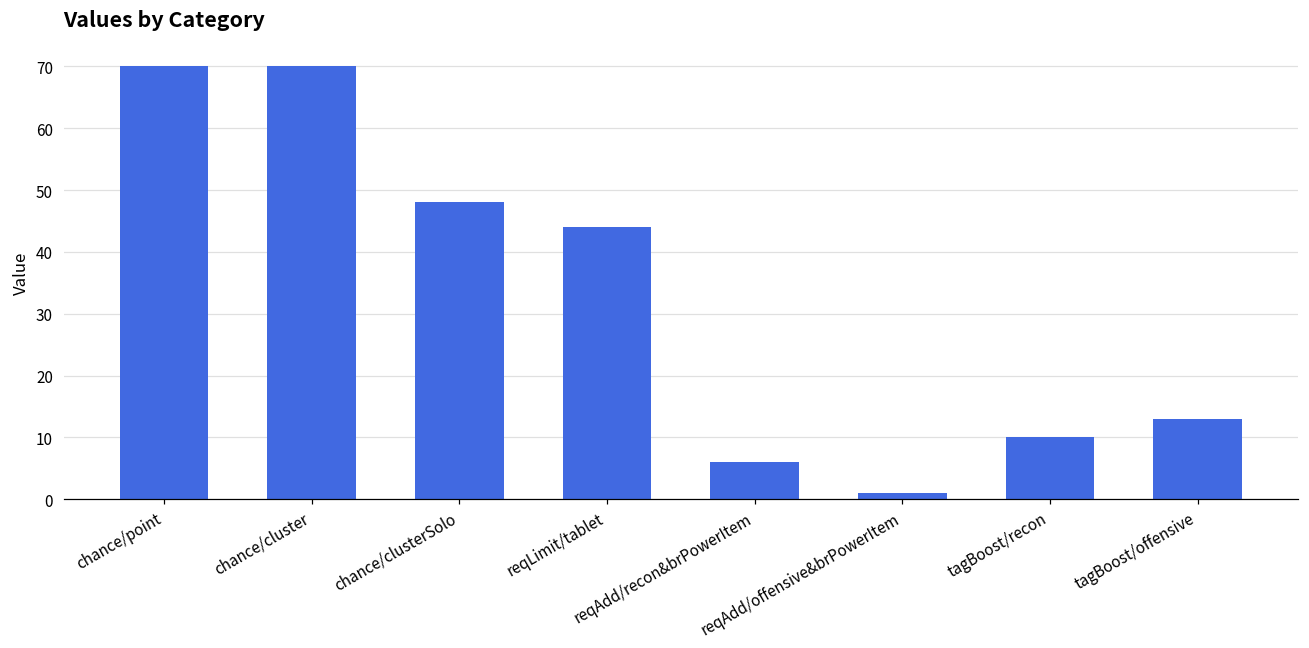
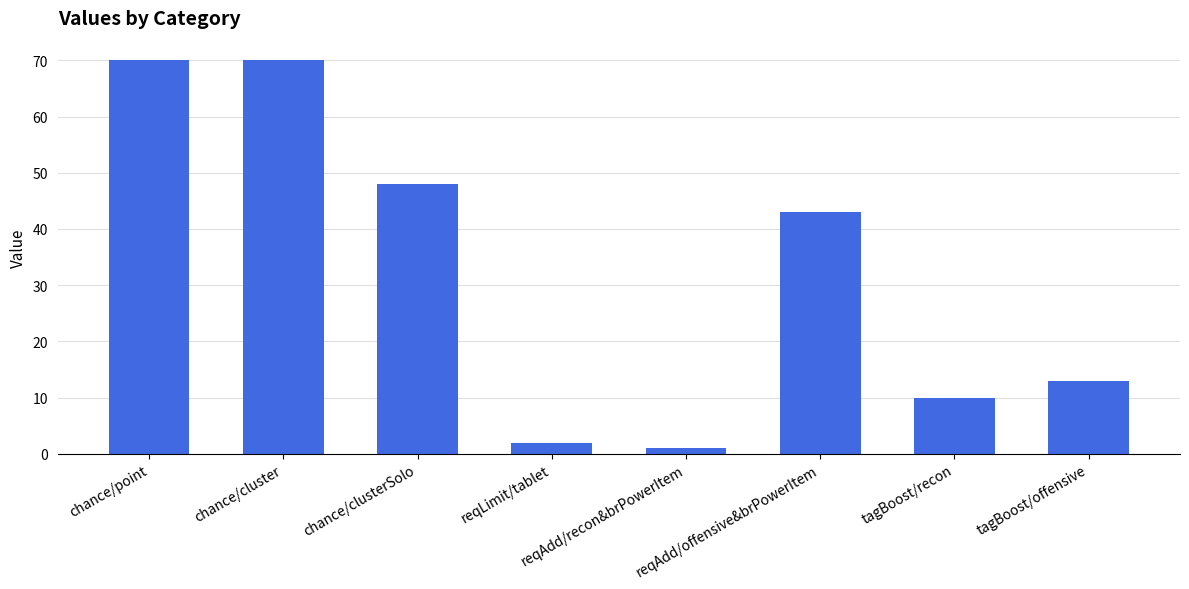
  {
    "chance/point": 70,
    "chance/cluster": 70,
    "chance/clusterSolo": 48,
-   "reqLimit/tablet": 44,
-   "reqAdd/recon&brPowerItem": 6,
-   "reqAdd/offensive&brPowerItem": 1,
+   "reqLimit/tablet": 2,
+   "reqAdd/recon&brPowerItem": 1,
+   "reqAdd/offensive&brPowerItem": 43,
    "tagBoost/recon": 10,
    "tagBoost/offensive": 13
  }
